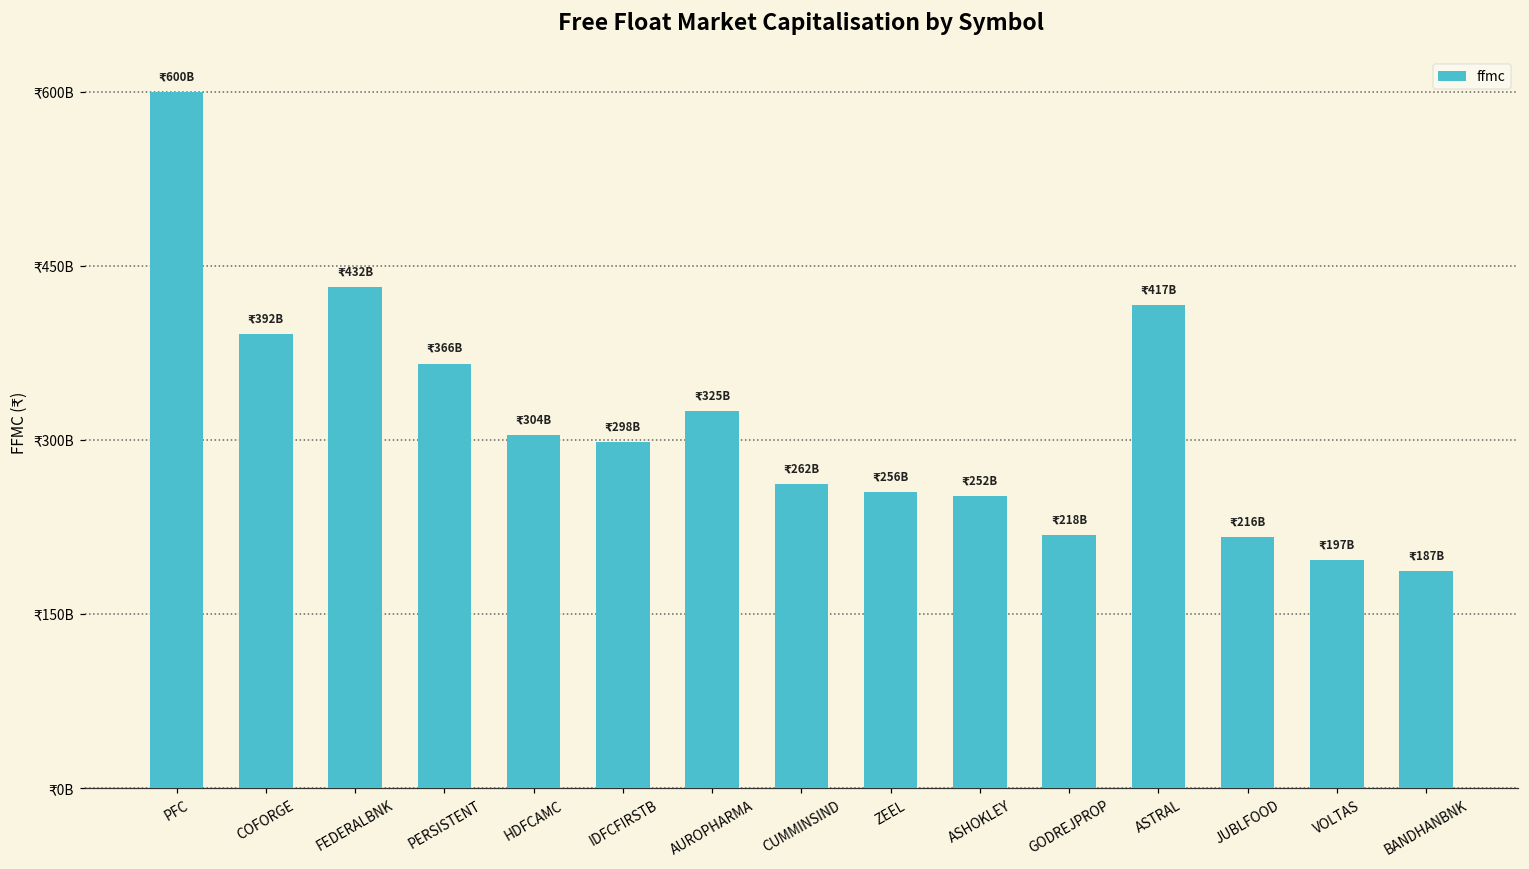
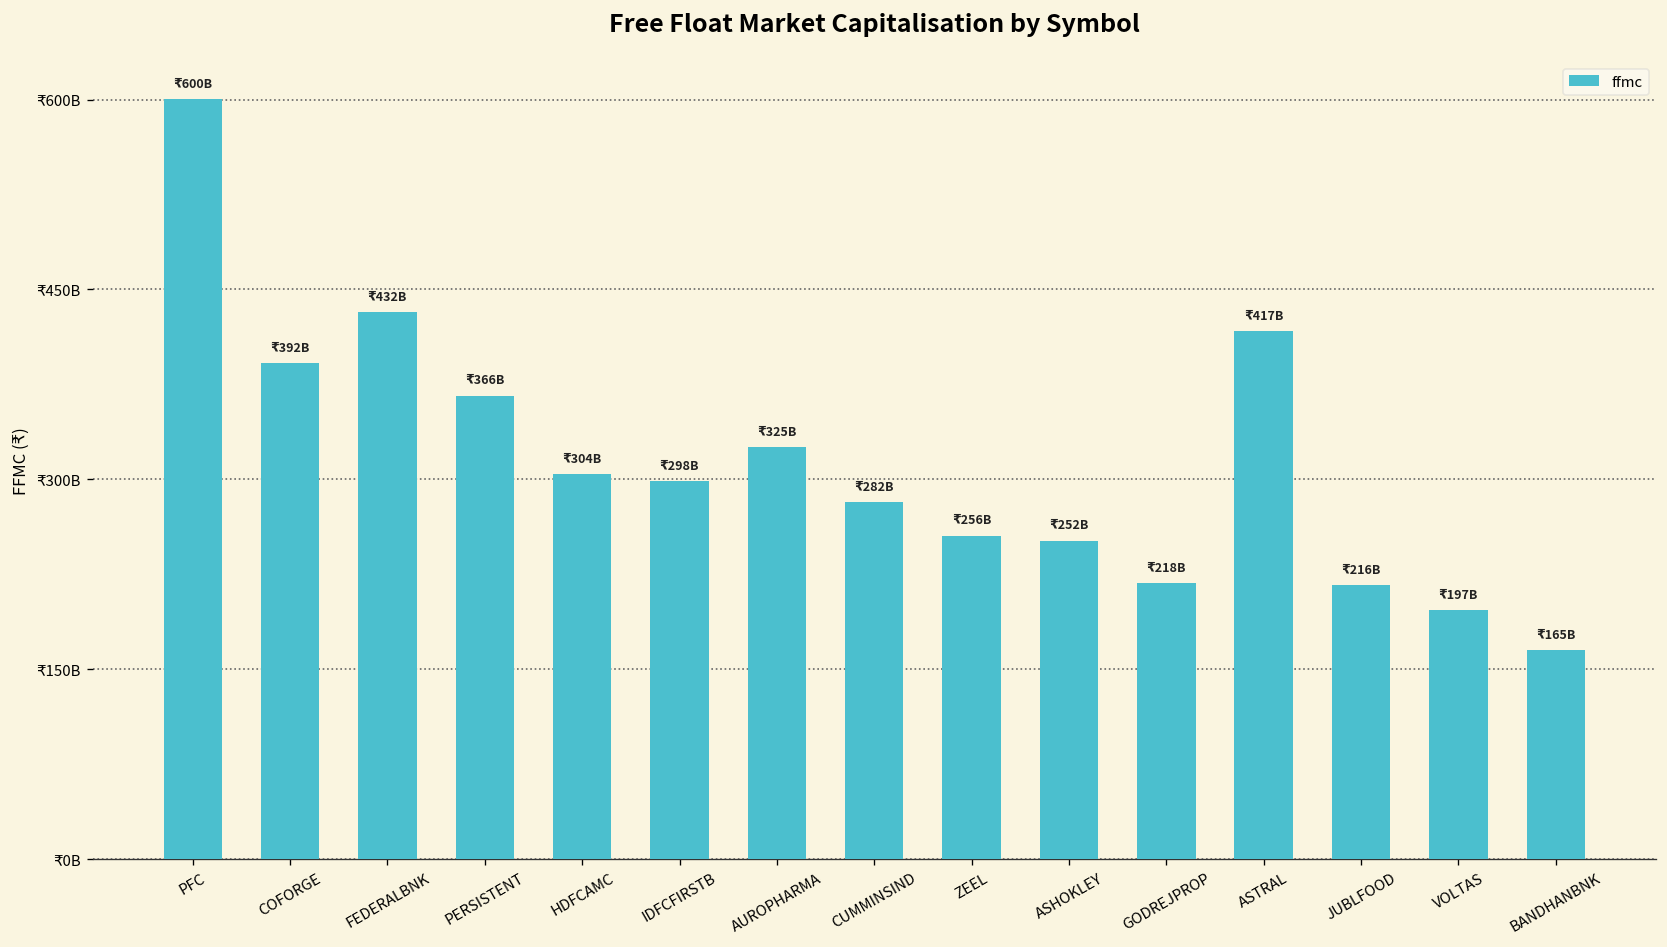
  {
    "PFC": "600B",
    "COFORGE": "392B",
    "FEDERALBNK": "432B",
    "PERSISTENT": "366B",
    "HDFCAMC": "304B",
    "IDFCFIRSTB": "298B",
    "AUROPHARMA": "325B",
-   "CUMMINSIND": "262B",
+   "CUMMINSIND": "282B",
    "ZEEL": "256B",
    "ASHOKLEY": "252B",
    "GODREJPROP": "218B",
    "ASTRAL": "417B",
    "JUBLFOOD": "216B",
    "VOLTAS": "197B",
-   "BANDHANBNK": "187B"
+   "BANDHANBNK": "165B"
  }
